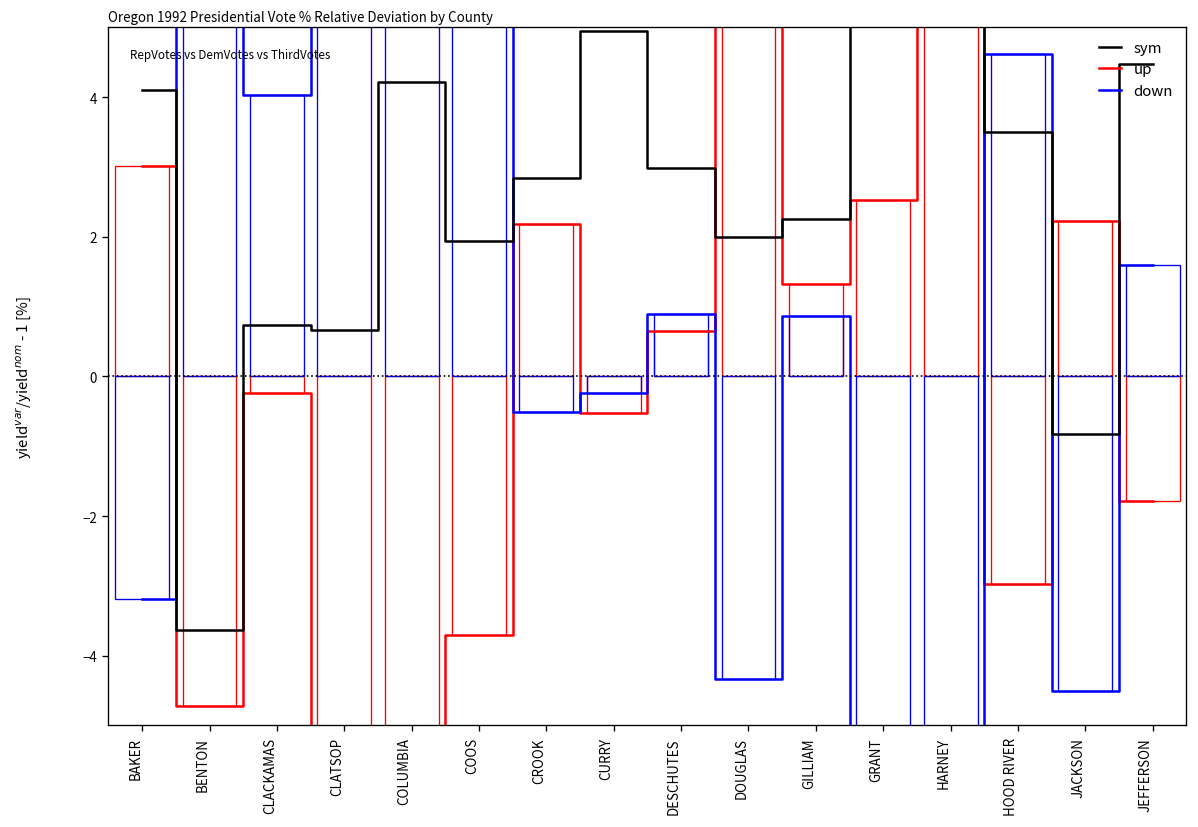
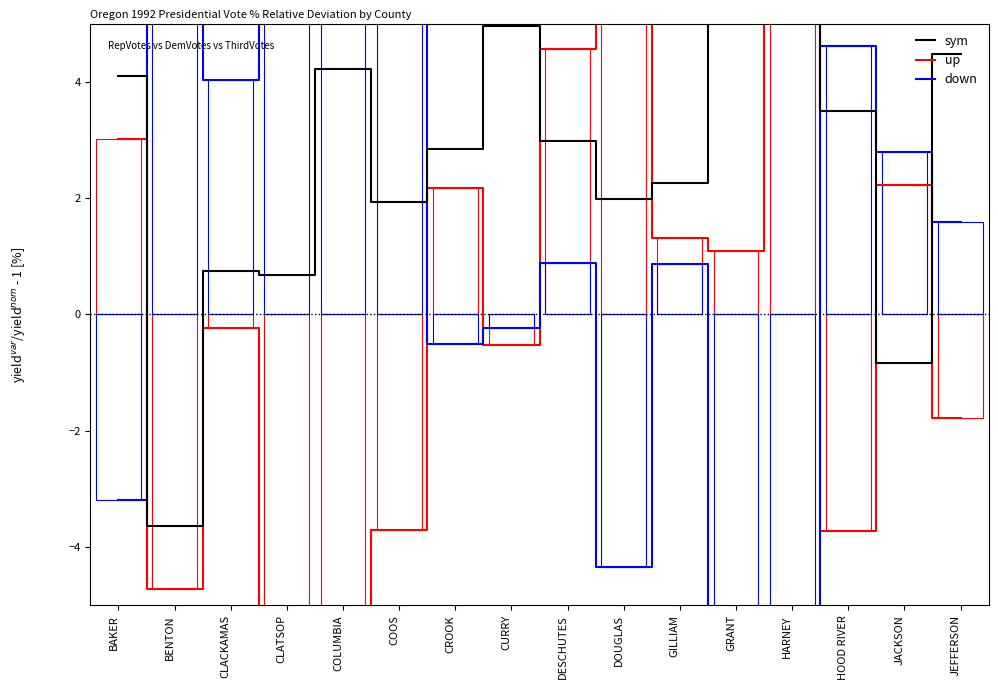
  {
    "up": {
      "BAKER": 3.0,
      "BENTON": -4.7,
      "CLACKAMAS": -0.2,
      "COOS": -3.7,
      "CROOK": 2.2,
      "CURRY": -0.5,
-     "DESCHUTES": 0.6,
+     "DESCHUTES": 4.6,
      "GILLIAM": 1.3,
-     "GRANT": 2.5,
-     "HOOD RIVER": -3.0,
+     "GRANT": 1.1,
+     "HOOD RIVER": -3.7,
      "JACKSON": 2.2,
      "JEFFERSON": -1.8
    },
    "down": {
      "BAKER": -3.2,
      "CLACKAMAS": 4.0,
      "CROOK": -0.5,
      "CURRY": -0.2,
      "DESCHUTES": 0.9,
      "DOUGLAS": -4.3,
      "GILLIAM": 0.9,
      "HOOD RIVER": 4.6,
-     "JACKSON": -4.5,
+     "JACKSON": 2.8,
      "JEFFERSON": 1.6
    }
  }
